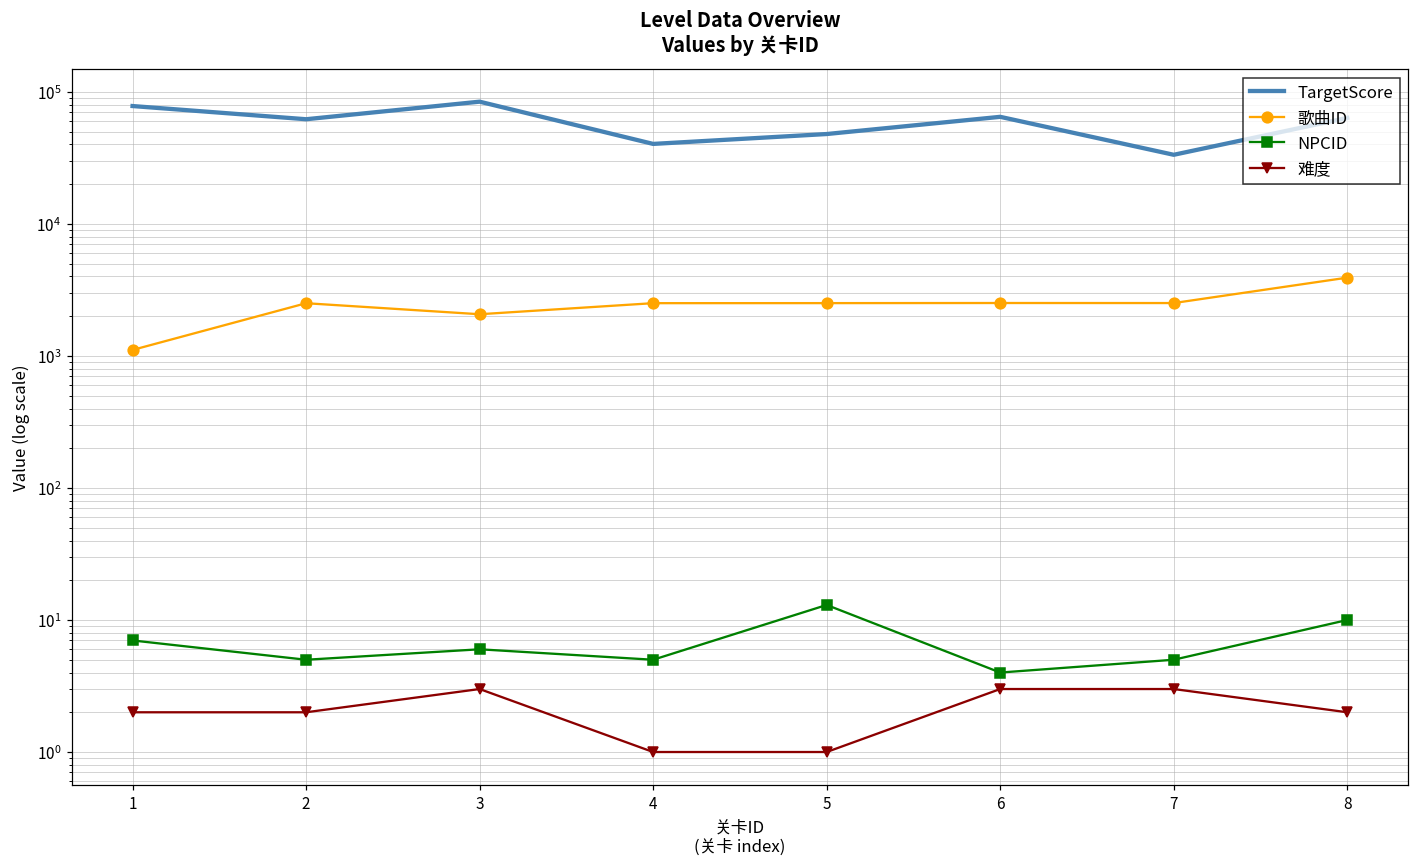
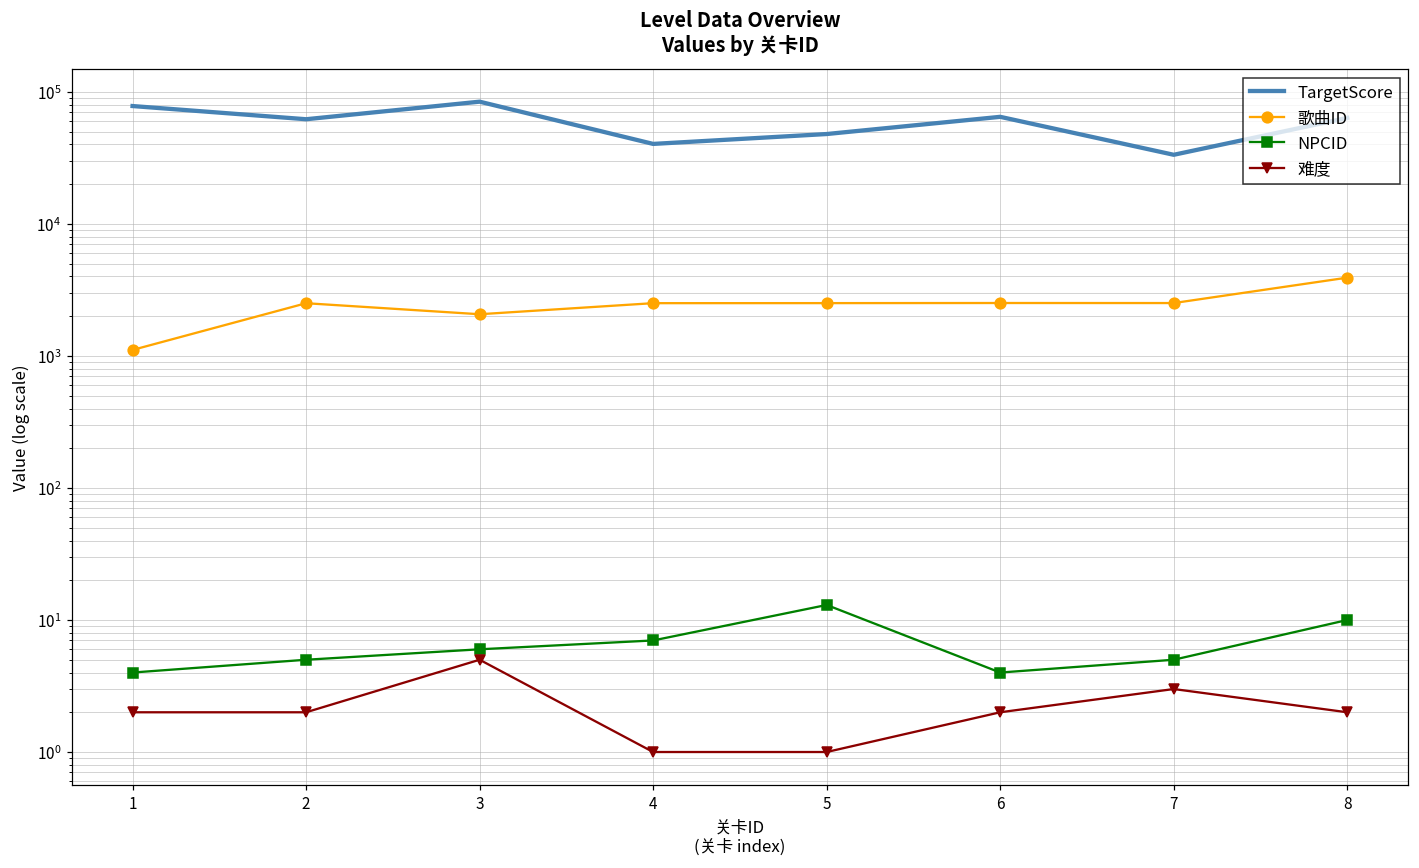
  {
    "TargetScore": {
      "1": 80000,
      "2": 60000,
      "3": 80000,
      "4": 40000,
      "5": 48000,
      "6": 60000,
      "7": 33000
    },
    "歌曲ID": {
      "1": 1100,
      "2": 2500,
      "3": 2100,
      "4": 2500,
      "5": 2500,
      "6": 2500,
      "7": 2500,
      "8": 3900
    },
    "NPCID": {
-     "1": 7,
+     "1": 4,
      "2": 5,
      "3": 6,
-     "4": 5,
+     "4": 7,
      "5": 13,
      "6": 4,
      "7": 5,
      "8": 10
    },
    "难度": {
      "1": 2,
      "2": 2,
-     "3": 3,
+     "3": 5,
      "4": 1,
      "5": 1,
-     "6": 3,
+     "6": 2,
      "7": 3,
      "8": 2
    }
  }
